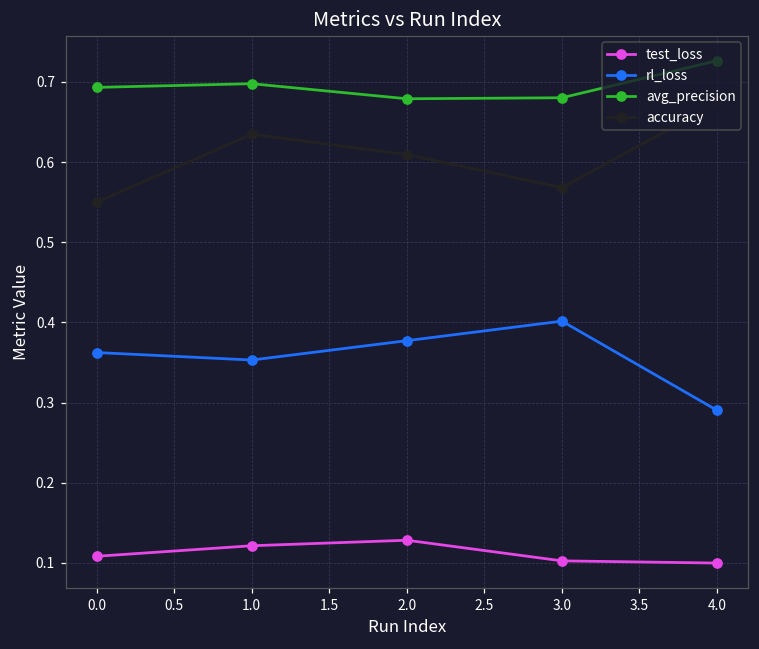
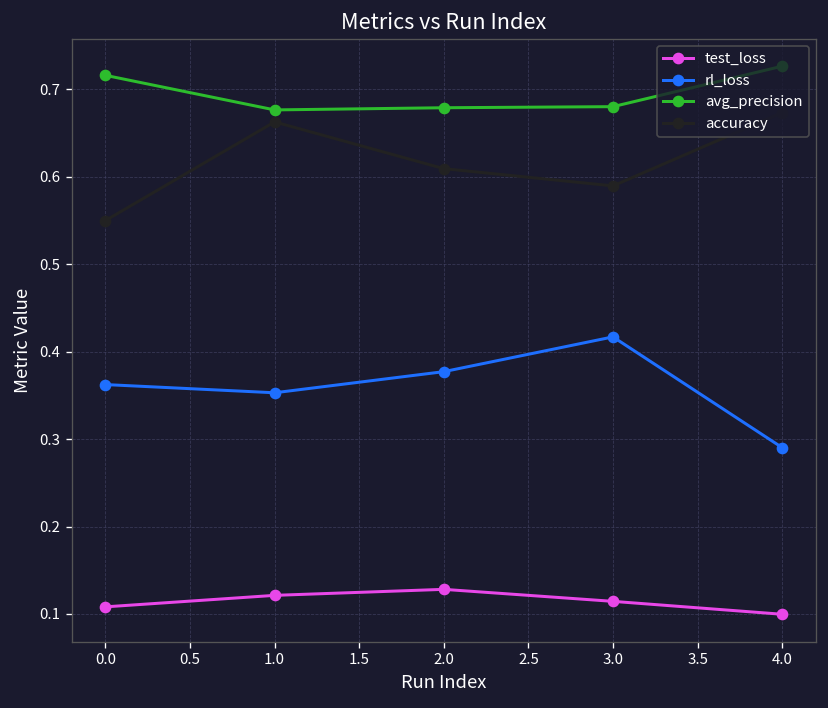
  {
    "test_loss": {
      "0.0": 0.11,
      "1.0": 0.12,
      "2.0": 0.13,
-     "3.0": 0.10,
+     "3.0": 0.11,
      "4.0": 0.10
    },
    "rl_loss": {
      "0.0": 0.36,
      "1.0": 0.35,
      "2.0": 0.38,
-     "3.0": 0.40,
+     "3.0": 0.42,
      "4.0": 0.29
    },
    "avg_precision": {
-     "0.0": 0.69,
-     "1.0": 0.70,
+     "0.0": 0.72,
+     "1.0": 0.68,
      "2.0": 0.68,
      "3.0": 0.68
    },
    "accuracy": {
      "0.0": 0.55,
-     "1.0": 0.63,
+     "1.0": 0.66,
      "2.0": 0.61,
-     "3.0": 0.57
+     "3.0": 0.59
    }
  }
